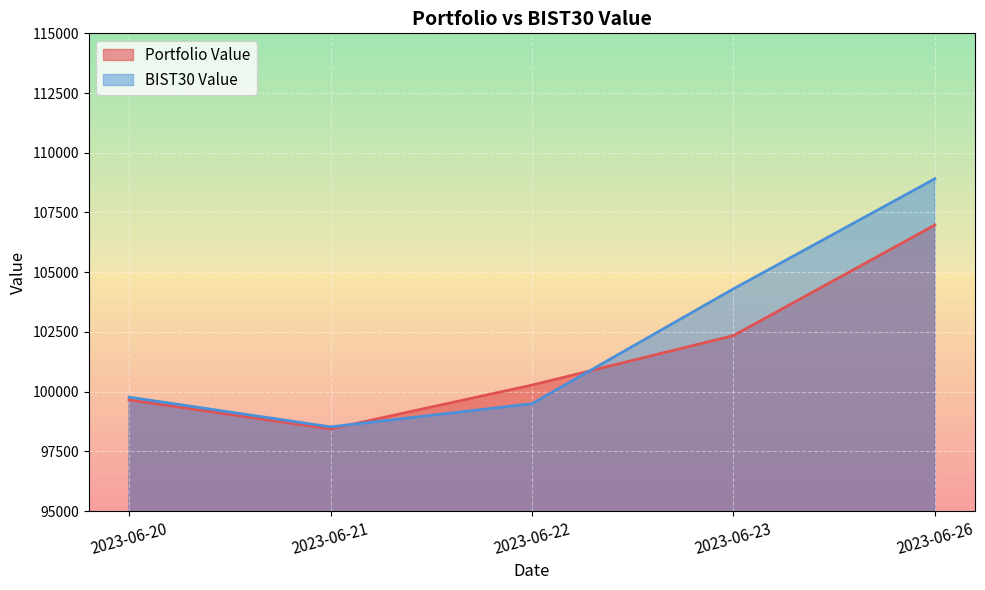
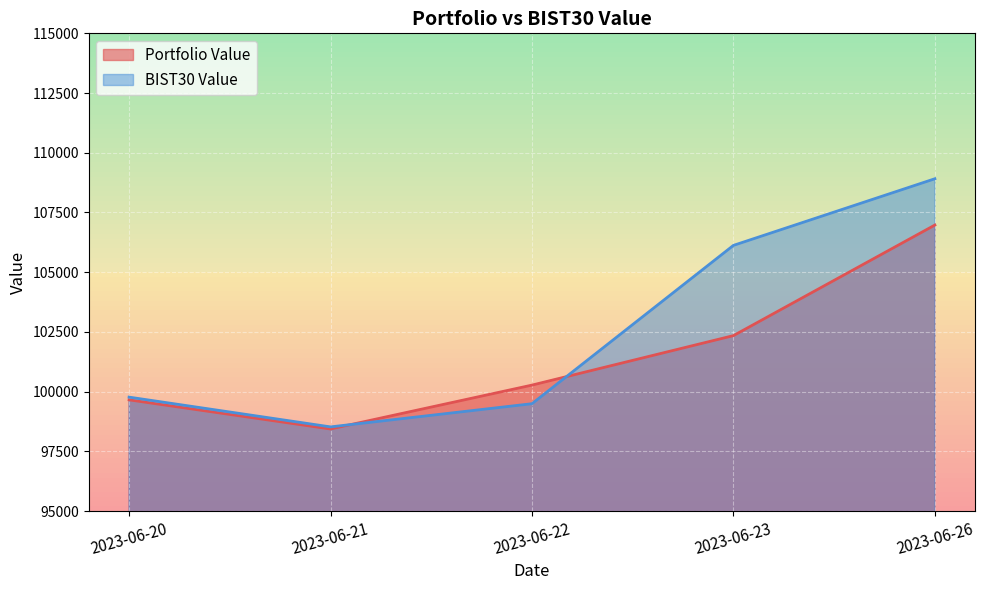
  {
    "Portfolio Value": {
      "2023-06-20": 99700,
      "2023-06-22": 100300,
      "2023-06-23": 102300,
      "2023-06-26": 107000
    },
    "BIST30 Value": {
      "2023-06-20": 99800,
      "2023-06-22": 99500,
-     "2023-06-23": 104300,
+     "2023-06-23": 106100,
      "2023-06-26": 108900
    }
  }
